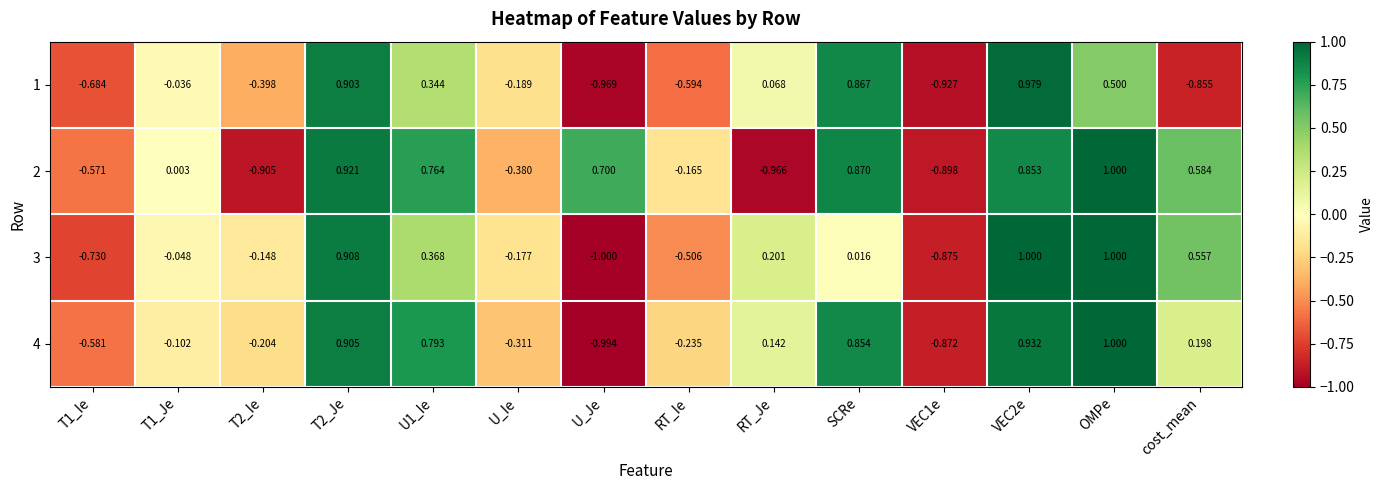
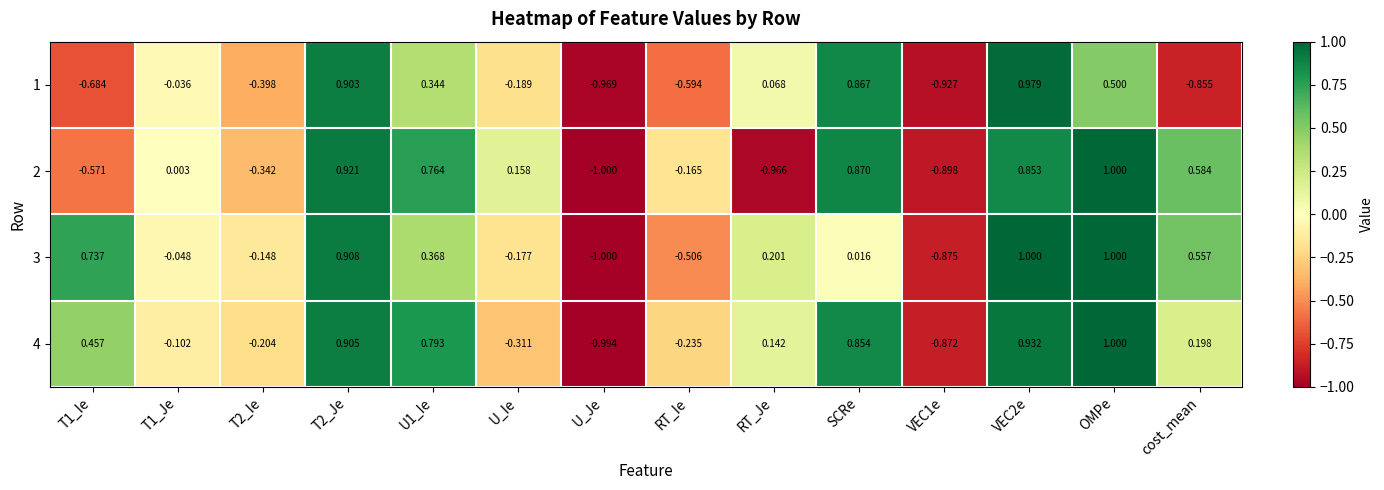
  {
    "1": {
      "T1_Ie": -0.684,
      "T1_Je": -0.036,
      "T2_Ie": -0.398,
      "T2_Je": 0.903,
      "U1_Ie": 0.344,
      "U_Ie": -0.189,
      "U_Je": -0.969,
      "RT_Ie": -0.594,
      "RT_Je": 0.068,
      "SCRe": 0.867,
      "VEC1e": -0.927,
      "VEC2e": 0.979,
      "OMPe": 0.500,
      "cost_mean": -0.855
    },
    "2": {
      "T1_Ie": -0.571,
      "T1_Je": 0.003,
-     "T2_Ie": -0.905,
+     "T2_Ie": -0.342,
      "T2_Je": 0.921,
      "U1_Ie": 0.764,
-     "U_Ie": -0.380,
-     "U_Je": 0.700,
+     "U_Ie": 0.158,
+     "U_Je": -1.000,
      "RT_Ie": -0.165,
      "RT_Je": -0.966,
      "SCRe": 0.870,
      "VEC1e": -0.898,
      "VEC2e": 0.853,
      "OMPe": 1.000,
      "cost_mean": 0.584
    },
    "3": {
-     "T1_Ie": -0.730,
+     "T1_Ie": 0.737,
      "T1_Je": -0.048,
      "T2_Ie": -0.148,
      "T2_Je": 0.908,
      "U1_Ie": 0.368,
      "U_Ie": -0.177,
      "U_Je": -1.000,
      "RT_Ie": -0.506,
      "RT_Je": 0.201,
      "SCRe": 0.016,
      "VEC1e": -0.875,
      "VEC2e": 1.000,
      "OMPe": 1.000,
      "cost_mean": 0.557
    },
    "4": {
-     "T1_Ie": -0.581,
+     "T1_Ie": 0.457,
      "T1_Je": -0.102,
      "T2_Ie": -0.204,
      "T2_Je": 0.905,
      "U1_Ie": 0.793,
      "U_Ie": -0.311,
      "U_Je": -0.994,
      "RT_Ie": -0.235,
      "RT_Je": 0.142,
      "SCRe": 0.854,
      "VEC1e": -0.872,
      "VEC2e": 0.932,
      "OMPe": 1.000,
      "cost_mean": 0.198
    }
  }
